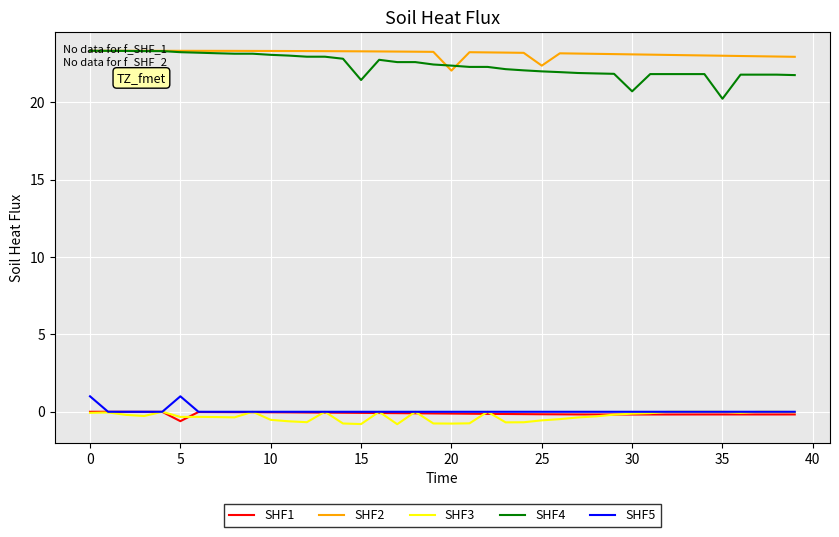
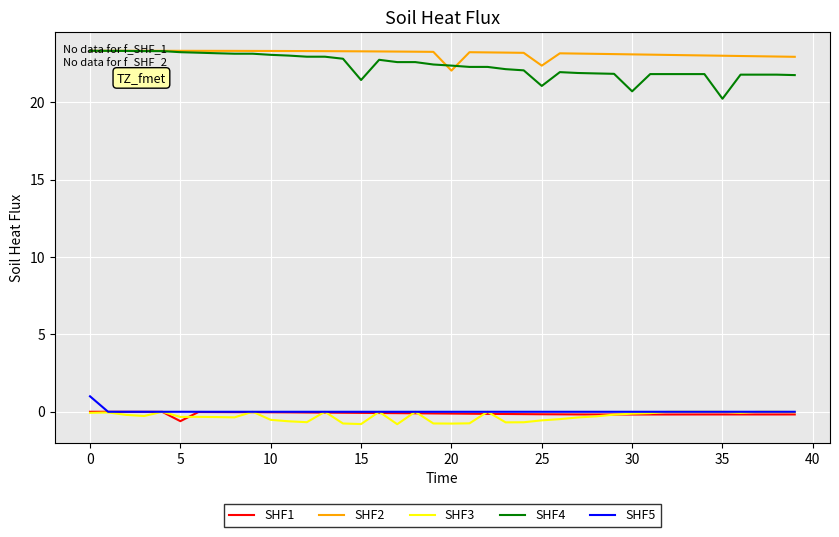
  {
    "SHF1": {
      "5": -0.6,
      "35": -0.2
    },
    "SHF2": {
      "10": 23.3,
      "15": 23.3,
      "20": 22.1,
      "25": 22.4,
      "30": 23.1,
      "35": 23.0
    },
    "SHF3": {
      "5": -0.3,
      "10": -0.5,
      "15": -0.8,
      "20": -0.8,
      "25": -0.6
    },
    "SHF4": {
      "10": 23.1,
      "15": 21.4,
      "20": 22.4,
-     "25": 22.0,
+     "25": 21.1,
      "30": 20.7,
      "35": 20.2
    },
    "SHF5": {
      "0": 1,
-     "5": 1
+     "5": 0
    }
  }
